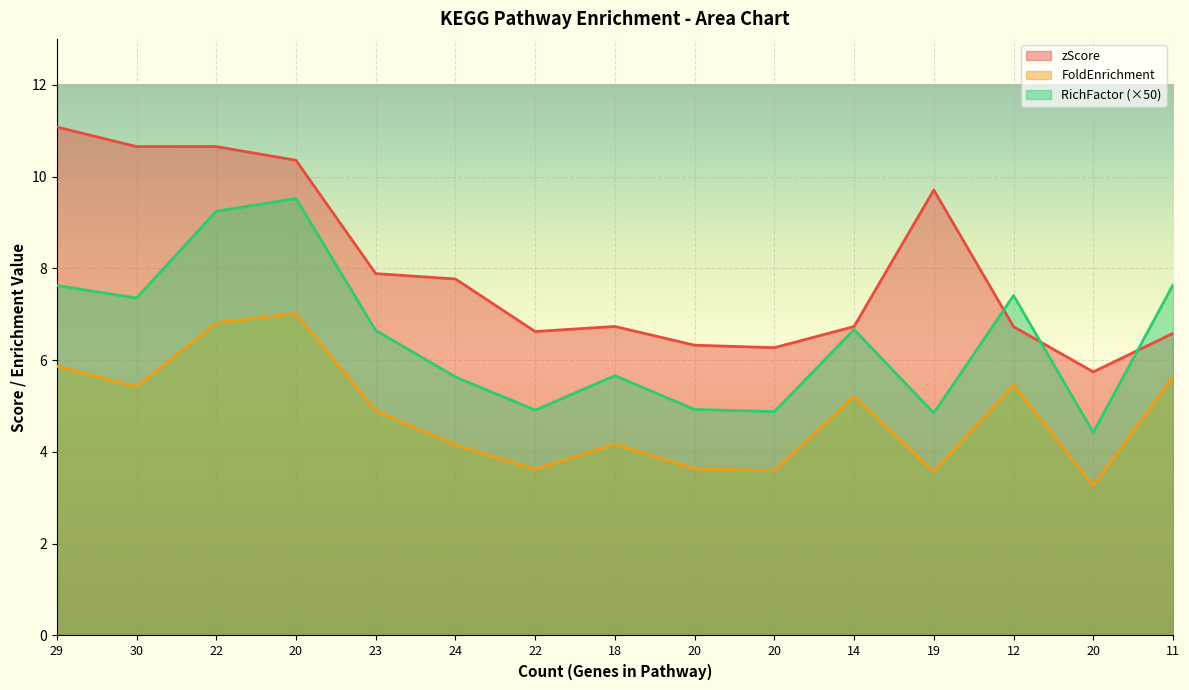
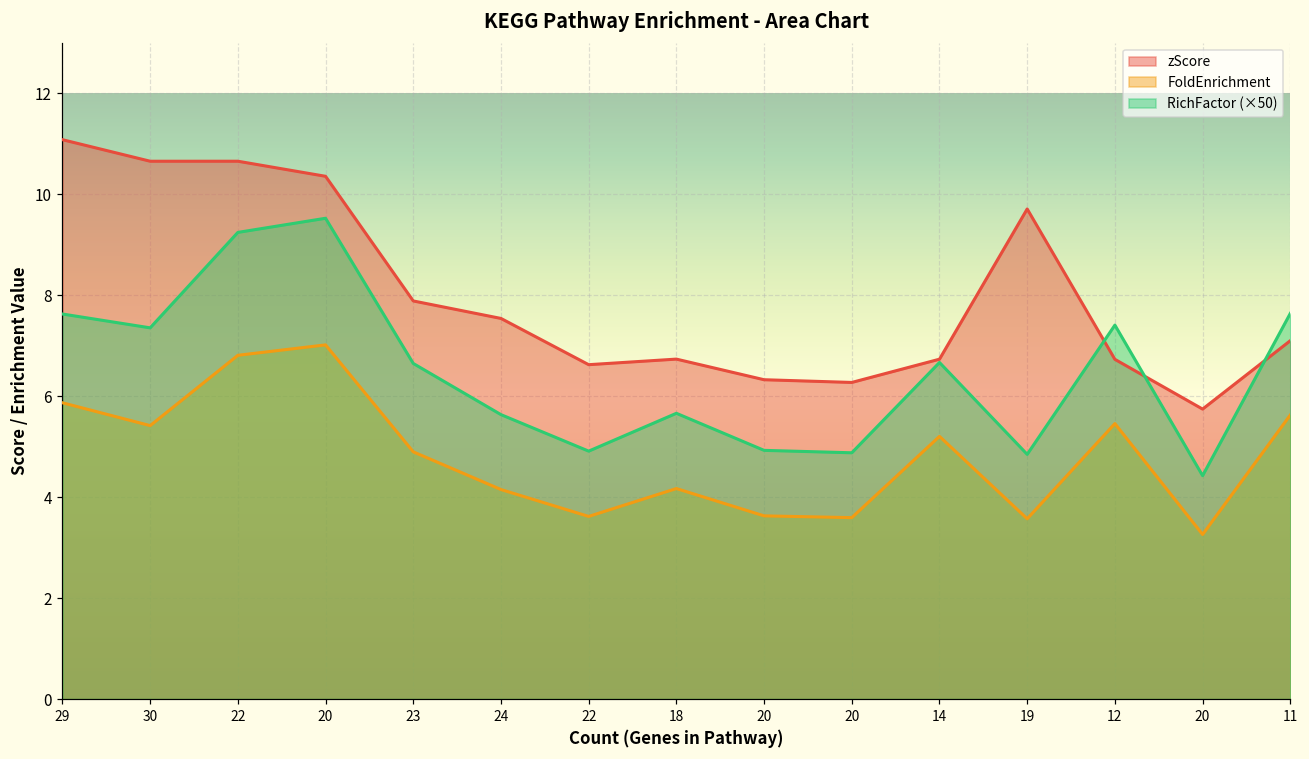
  {
    "zScore": {
      "29": 11.1,
      "30": 10.7,
      "23": 7.9,
-     "24": 7.8,
+     "24": 7.5,
      "18": 6.7,
      "14": 6.7,
      "19": 9.7,
      "12": 6.7,
-     "11": 6.6
+     "11": 7.1
    },
    "FoldEnrichment": {
      "29": 5.9,
      "30": 5.4,
      "23": 4.9,
      "24": 4.2,
      "18": 4.2,
      "14": 5.2,
      "19": 3.6,
      "12": 5.5,
      "11": 5.6
    },
    "RichFactor (×50)": {
      "29": 7.6,
      "30": 7.4,
      "23": 6.6,
      "24": 5.6,
      "18": 5.7,
      "14": 6.7,
      "19": 4.8,
      "12": 7.4,
      "11": 7.6
    }
  }
